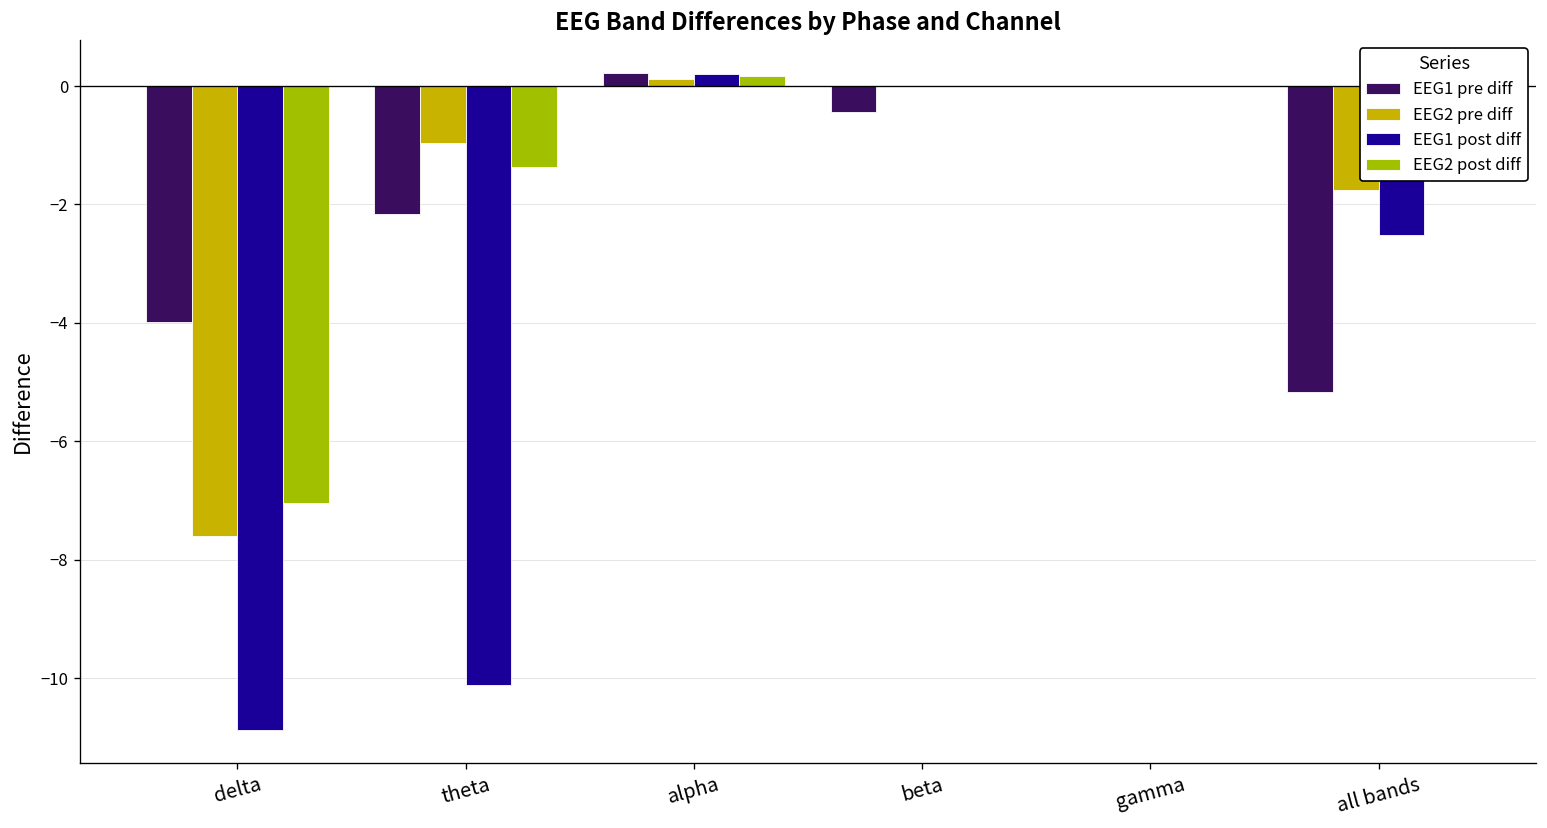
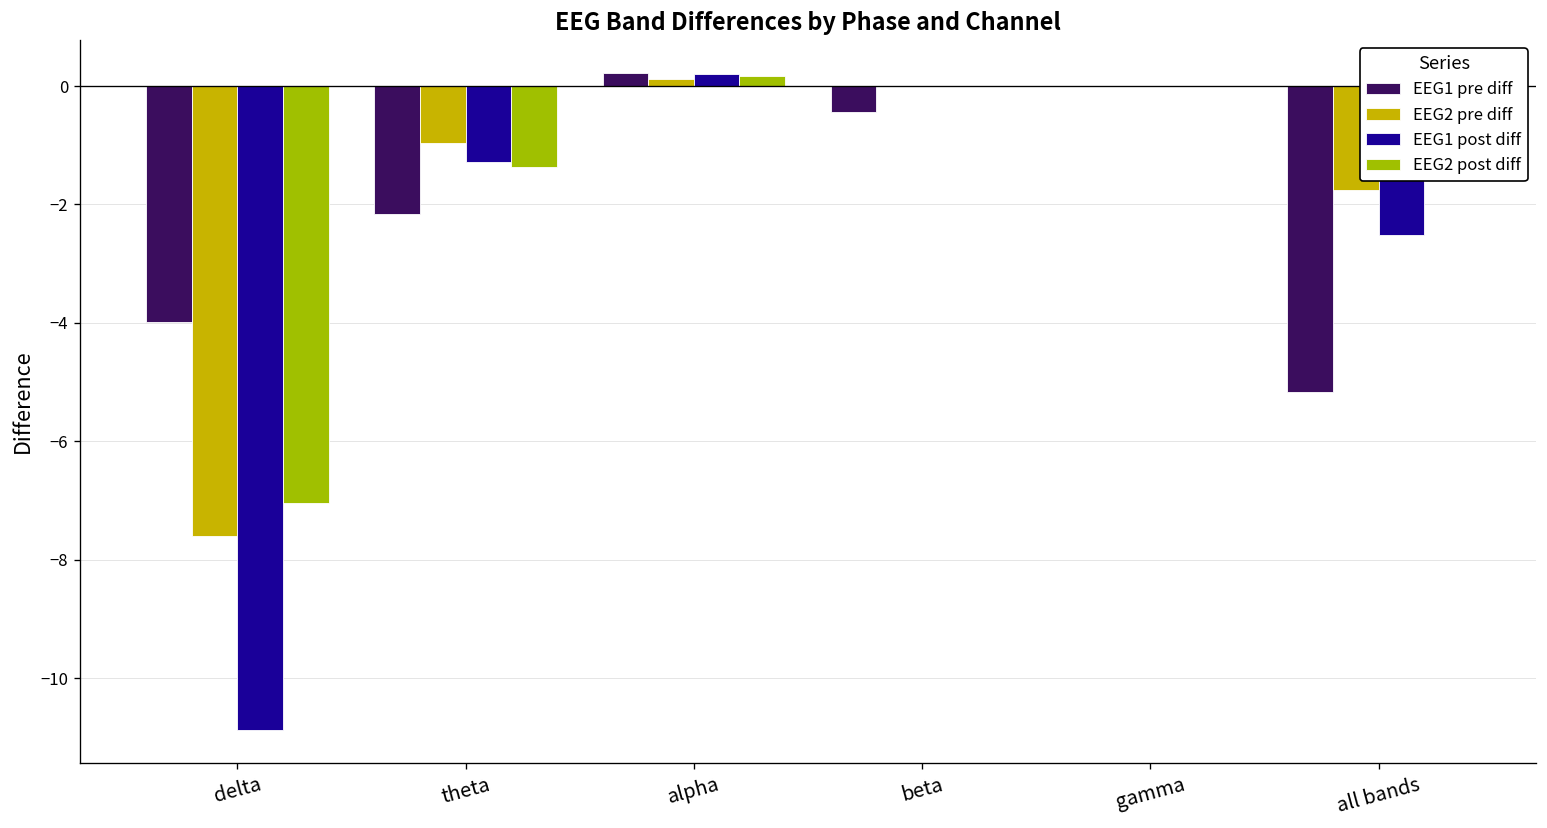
  {
    "EEG1 pre diff": {
      "delta": -4.0,
      "theta": -2.2,
      "alpha": 0.2,
      "beta": -0.4,
      "gamma": 0.0,
      "all bands": -5.2
    },
    "EEG1 post diff": {
      "delta": -10.9,
-     "theta": -10.1,
+     "theta": -1.3,
      "alpha": 0.2,
      "gamma": 0.0,
      "all bands": -2.5
    }
  }
